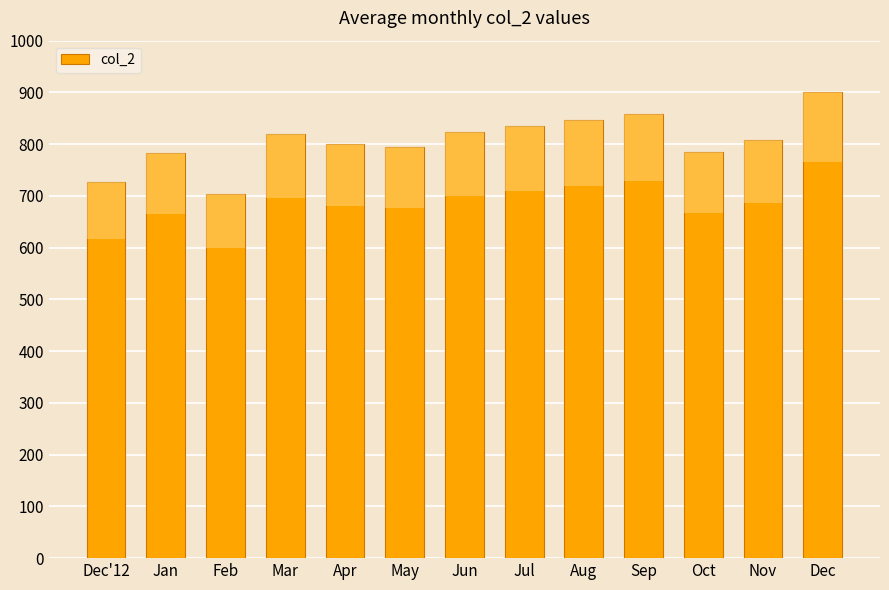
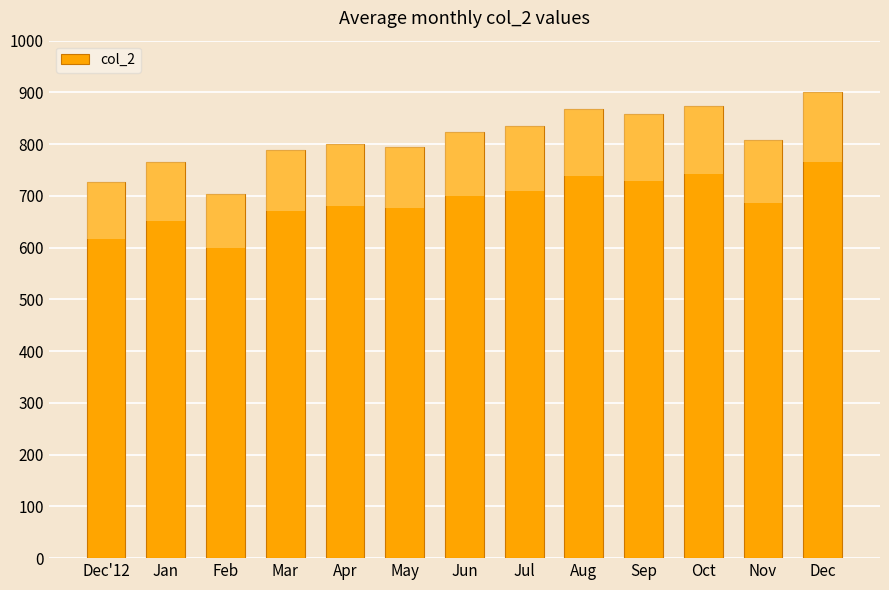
  {
    "col_2": {
      "Dec'12": 730,
-     "Jan": 780,
+     "Jan": 770,
      "Feb": 700,
-     "Mar": 820,
+     "Mar": 790,
      "Apr": 800,
      "May": 800,
      "Jun": 820,
      "Jul": 840,
-     "Aug": 850,
+     "Aug": 870,
      "Sep": 860,
-     "Oct": 780,
+     "Oct": 870,
      "Nov": 810,
      "Dec": 900
    }
  }
